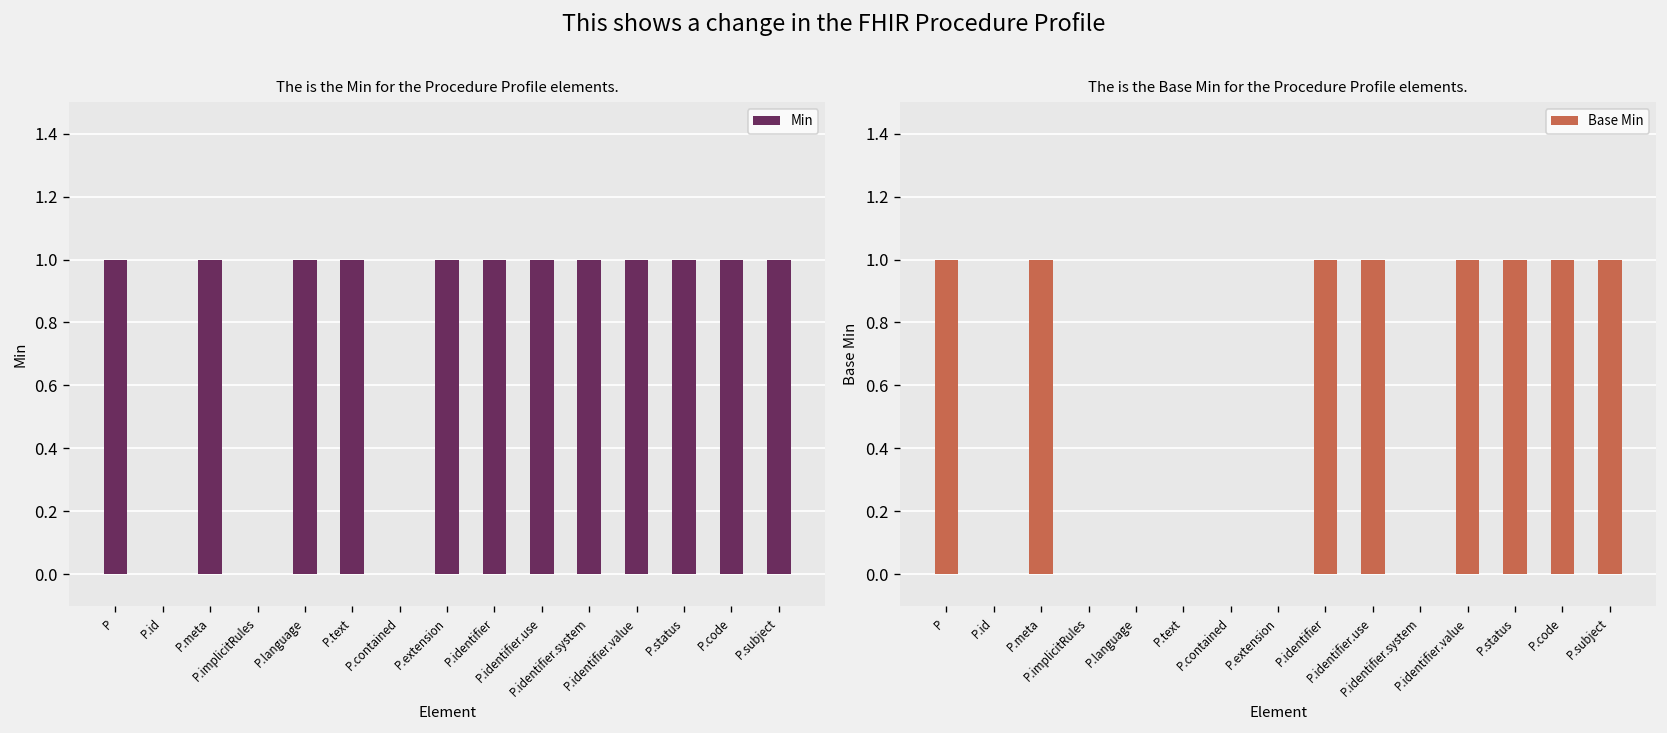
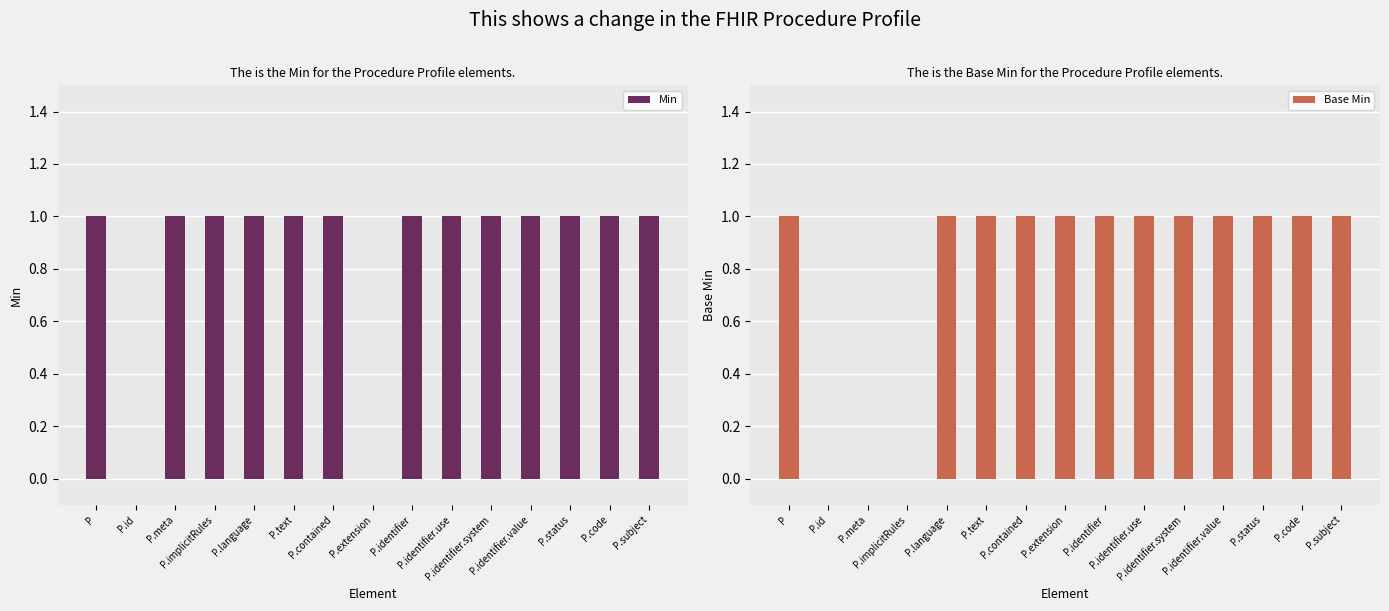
  {
    "The is the Min for the Procedure Profile elements.": {
      "P": 1,
      "P.id": 0,
      "P.meta": 1,
-     "P.implicitRules": 0,
+     "P.implicitRules": 1,
      "P.language": 1,
      "P.text": 1,
-     "P.contained": 0,
-     "P.extension": 1,
+     "P.contained": 1,
+     "P.extension": 0,
      "P.identifier": 1,
      "P.identifier.use": 1,
      "P.identifier.system": 1,
      "P.identifier.value": 1,
      "P.status": 1,
      "P.code": 1,
      "P.subject": 1
    },
    "The is the Base Min for the Procedure Profile elements.": {
      "P": 1,
      "P.id": 0,
-     "P.meta": 1,
+     "P.meta": 0,
      "P.implicitRules": 0,
-     "P.language": 0,
-     "P.text": 0,
-     "P.contained": 0,
-     "P.extension": 0,
+     "P.language": 1,
+     "P.text": 1,
+     "P.contained": 1,
+     "P.extension": 1,
      "P.identifier": 1,
      "P.identifier.use": 1,
-     "P.identifier.system": 0,
+     "P.identifier.system": 1,
      "P.identifier.value": 1,
      "P.status": 1,
      "P.code": 1,
      "P.subject": 1
    }
  }
